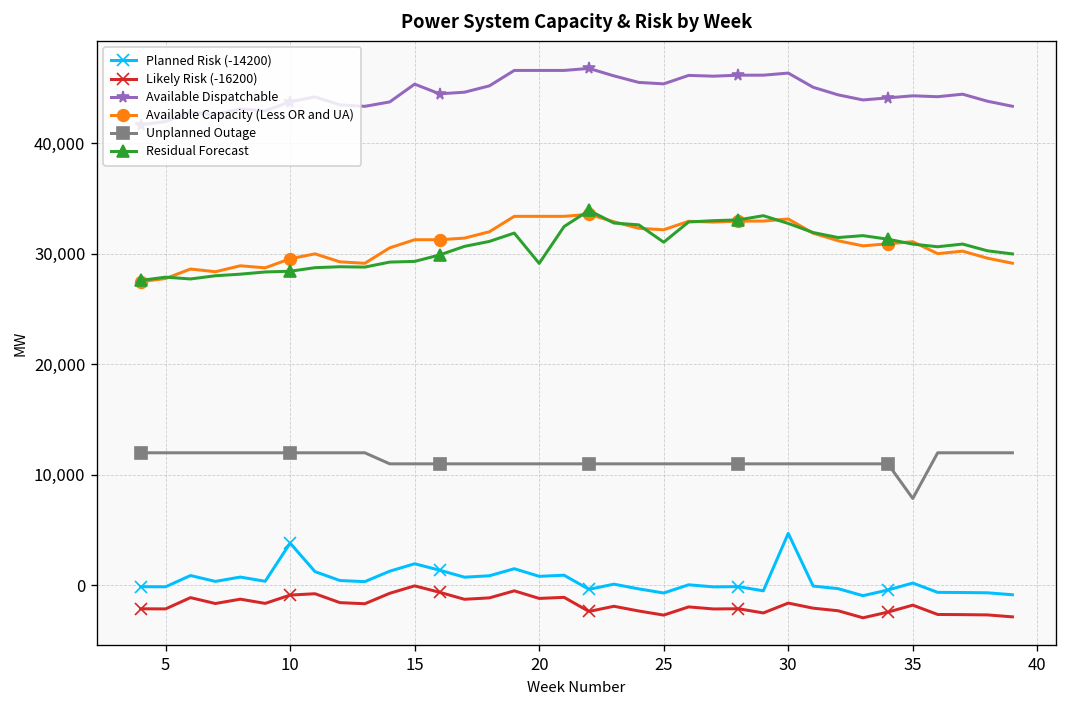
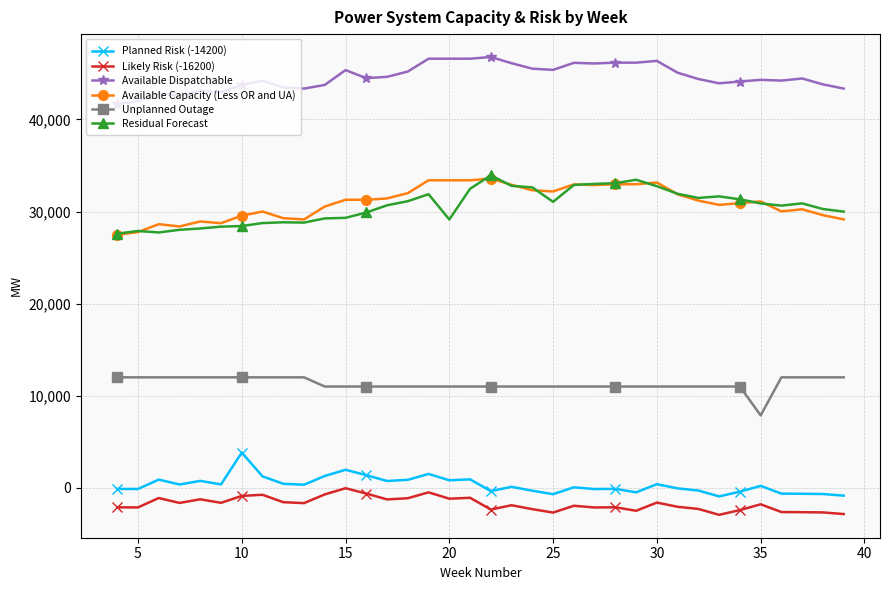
  {
    "Planned Risk (-14200)": {
      "5": "0",
      "10": "4,000",
      "15": "2,000",
      "20": "1,000",
      "25": "-1,000",
-     "30": "5,000",
+     "30": "0",
      "35": "0"
    },
    "Likely Risk (-16200)": {
      "5": "-2,000",
      "10": "-1,000",
      "15": "0",
      "20": "-1,000",
      "25": "-3,000",
      "30": "-2,000",
      "35": "-2,000"
    },
    "Available Dispatchable": {
      "15": "45,000",
      "20": "47,000",
      "25": "45,000",
      "30": "46,000",
      "35": "44,000"
    },
    "Available Capacity (Less OR and UA)": {
      "10": "30,000",
      "15": "31,000",
      "20": "33,000",
      "25": "32,000",
      "30": "33,000"
    },
    "Unplanned Outage": {
      "5": "12,000",
      "10": "12,000",
      "15": "11,000",
      "20": "11,000",
      "25": "11,000",
      "30": "11,000",
      "35": "8,000"
    },
    "Residual Forecast": {
      "10": "28,000",
      "15": "29,000",
      "20": "29,000",
      "25": "31,000",
      "30": "33,000"
    }
  }
